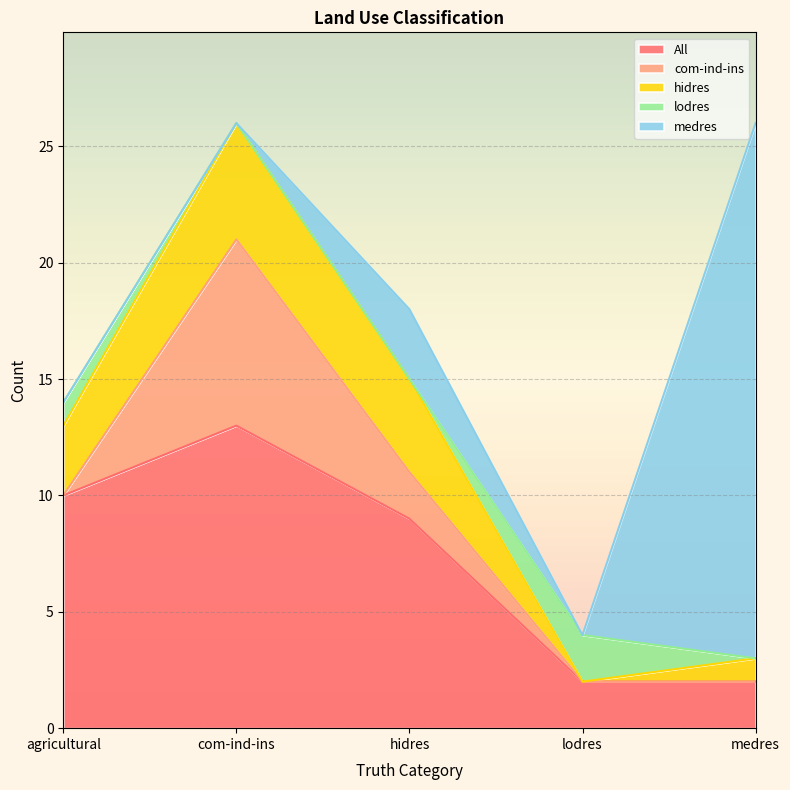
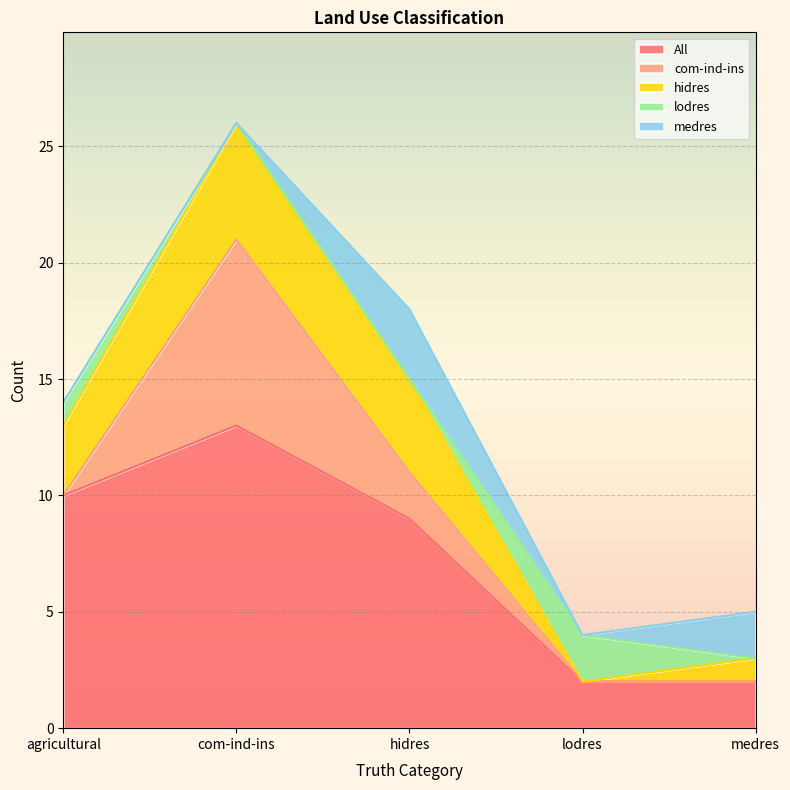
  {
    "hidres": {
      "agricultural": 3
    },
    "medres": {
      "hidres": 3,
-     "medres": 23
+     "medres": 2
    }
  }
